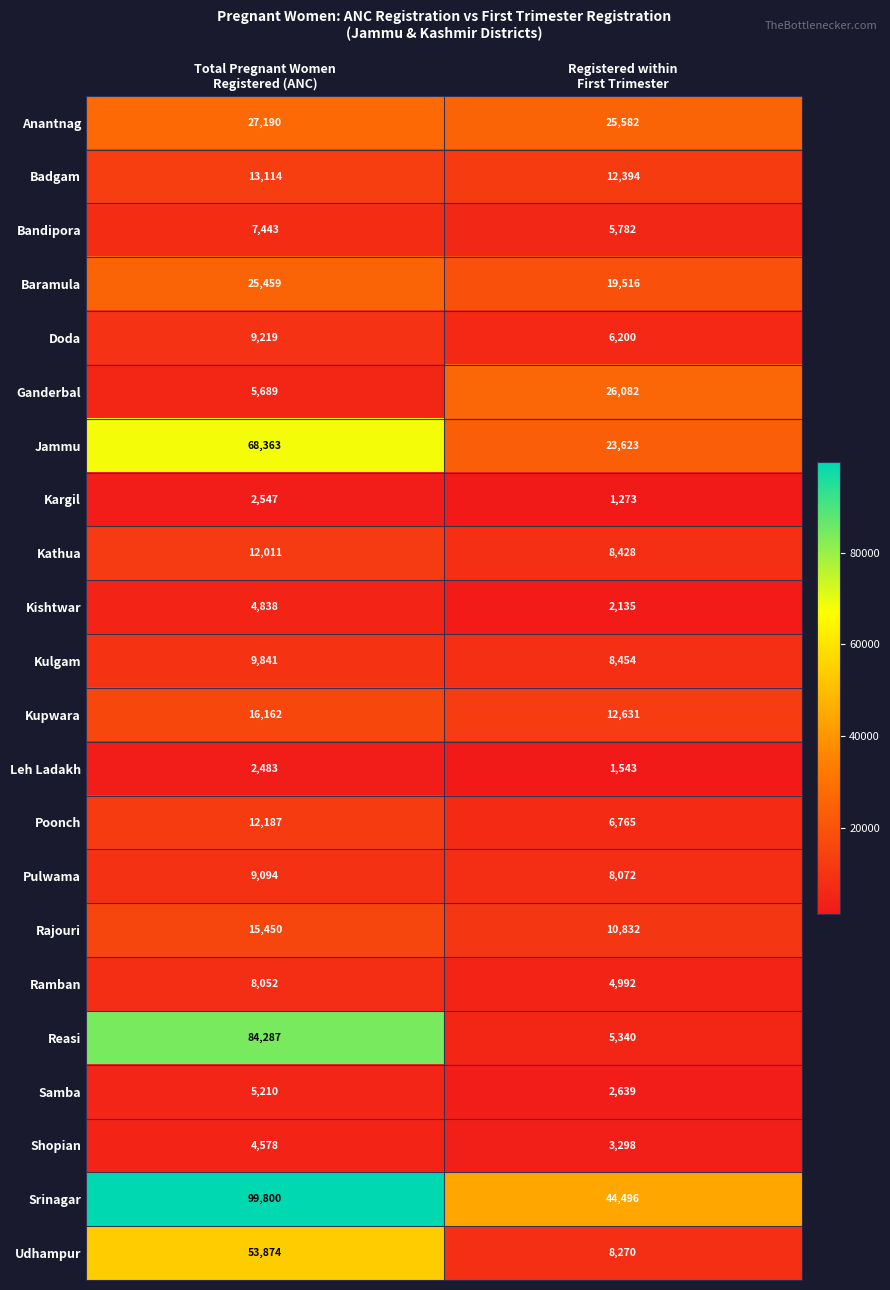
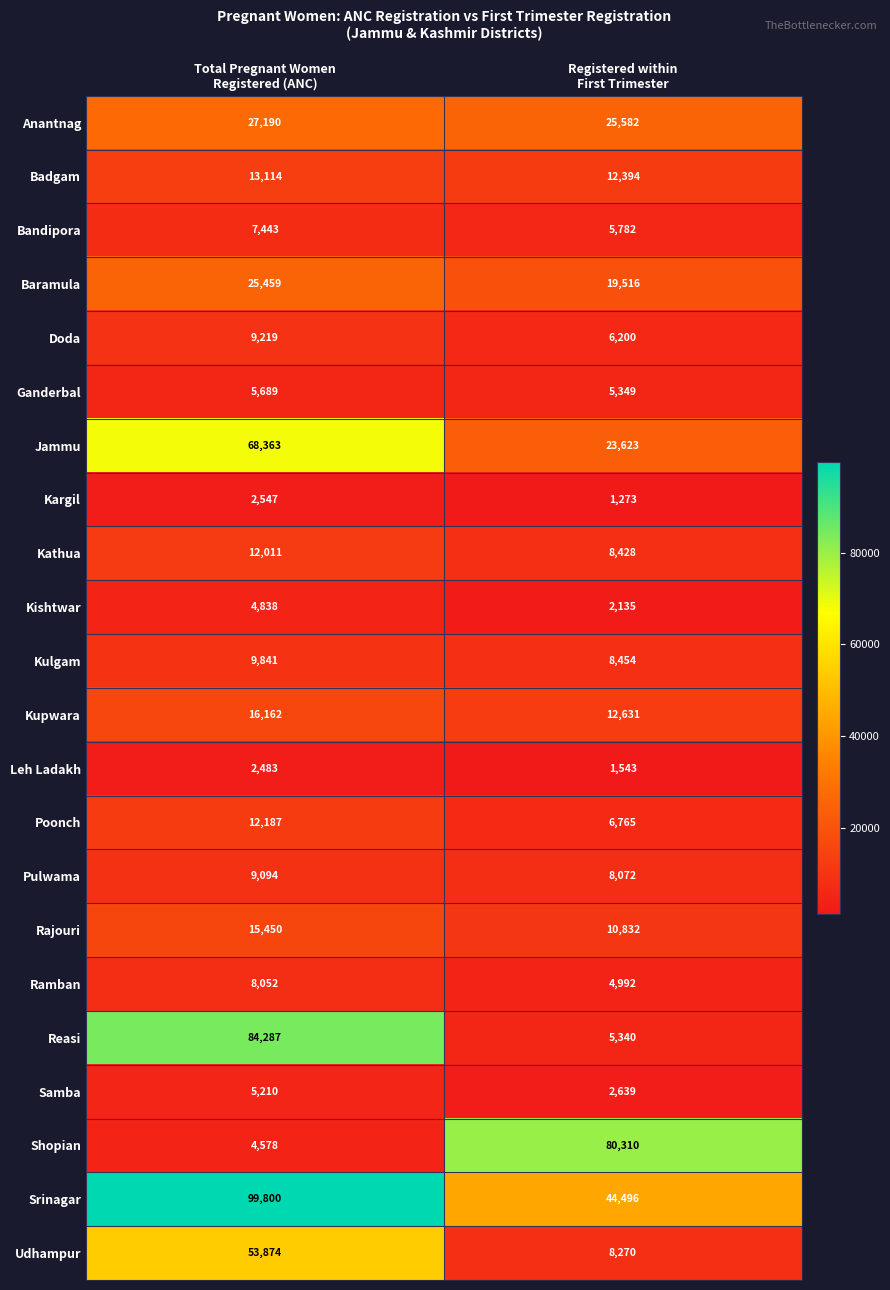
  {
    "Anantnag": {
      "Total Pregnant Women Registered (ANC)": "27,190",
      "Registered within First Trimester": "25,582"
    },
    "Badgam": {
      "Total Pregnant Women Registered (ANC)": "13,114",
      "Registered within First Trimester": "12,394"
    },
    "Bandipora": {
      "Total Pregnant Women Registered (ANC)": "7,443",
      "Registered within First Trimester": "5,782"
    },
    "Baramula": {
      "Total Pregnant Women Registered (ANC)": "25,459",
      "Registered within First Trimester": "19,516"
    },
    "Doda": {
      "Total Pregnant Women Registered (ANC)": "9,219",
      "Registered within First Trimester": "6,200"
    },
    "Ganderbal": {
      "Total Pregnant Women Registered (ANC)": "5,689",
-     "Registered within First Trimester": "26,082"
+     "Registered within First Trimester": "5,349"
    },
    "Jammu": {
      "Total Pregnant Women Registered (ANC)": "68,363",
      "Registered within First Trimester": "23,623"
    },
    "Kargil": {
      "Total Pregnant Women Registered (ANC)": "2,547",
      "Registered within First Trimester": "1,273"
    },
    "Kathua": {
      "Total Pregnant Women Registered (ANC)": "12,011",
      "Registered within First Trimester": "8,428"
    },
    "Kishtwar": {
      "Total Pregnant Women Registered (ANC)": "4,838",
      "Registered within First Trimester": "2,135"
    },
    "Kulgam": {
      "Total Pregnant Women Registered (ANC)": "9,841",
      "Registered within First Trimester": "8,454"
    },
    "Kupwara": {
      "Total Pregnant Women Registered (ANC)": "16,162",
      "Registered within First Trimester": "12,631"
    },
    "Leh Ladakh": {
      "Total Pregnant Women Registered (ANC)": "2,483",
      "Registered within First Trimester": "1,543"
    },
    "Poonch": {
      "Total Pregnant Women Registered (ANC)": "12,187",
      "Registered within First Trimester": "6,765"
    },
    "Pulwama": {
      "Total Pregnant Women Registered (ANC)": "9,094",
      "Registered within First Trimester": "8,072"
    },
    "Rajouri": {
      "Total Pregnant Women Registered (ANC)": "15,450",
      "Registered within First Trimester": "10,832"
    },
    "Ramban": {
      "Total Pregnant Women Registered (ANC)": "8,052",
      "Registered within First Trimester": "4,992"
    },
    "Reasi": {
      "Total Pregnant Women Registered (ANC)": "84,287",
      "Registered within First Trimester": "5,340"
    },
    "Samba": {
      "Total Pregnant Women Registered (ANC)": "5,210",
      "Registered within First Trimester": "2,639"
    },
    "Shopian": {
      "Total Pregnant Women Registered (ANC)": "4,578",
-     "Registered within First Trimester": "3,298"
+     "Registered within First Trimester": "80,310"
    },
    "Srinagar": {
      "Total Pregnant Women Registered (ANC)": "99,800",
      "Registered within First Trimester": "44,496"
    },
    "Udhampur": {
      "Total Pregnant Women Registered (ANC)": "53,874",
      "Registered within First Trimester": "8,270"
    }
  }
